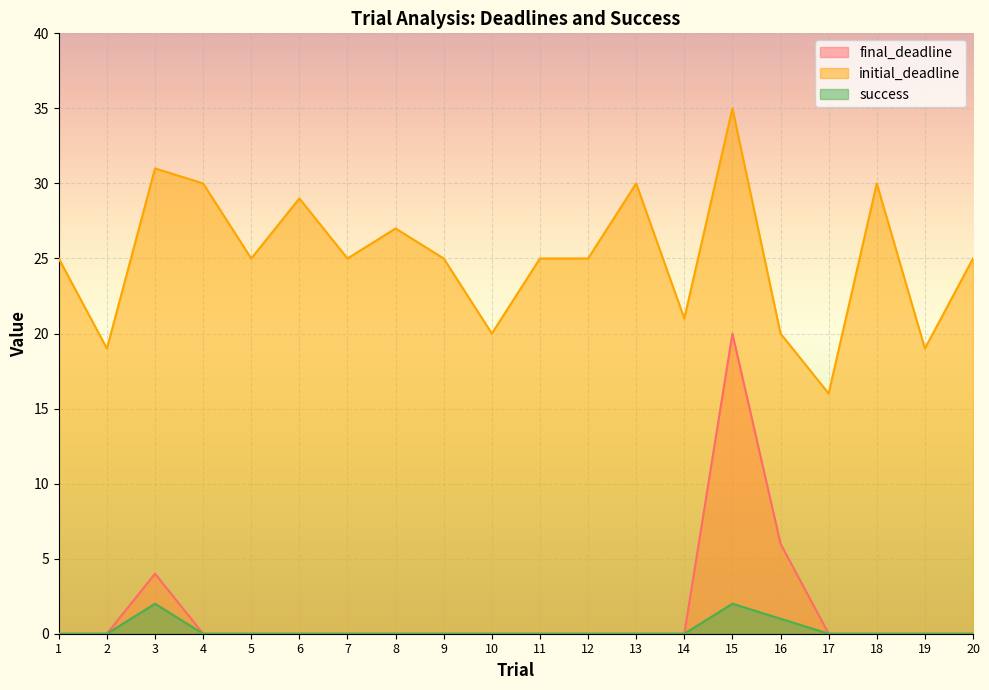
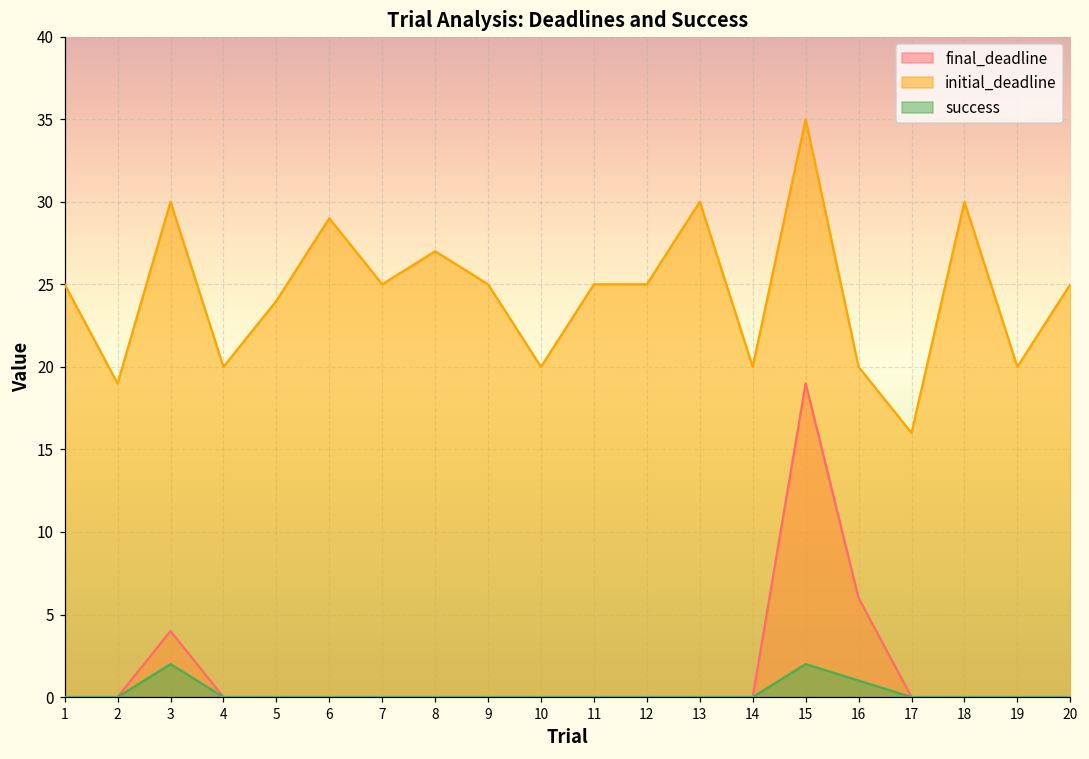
  {
    "final_deadline": {
      "3": 4,
-     "15": 20,
+     "15": 19,
      "16": 6
    },
    "initial_deadline": {
      "1": 25,
      "2": 19,
-     "3": 31,
-     "4": 30,
-     "5": 25,
+     "3": 30,
+     "4": 20,
+     "5": 24,
      "6": 29,
      "7": 25,
      "8": 27,
      "9": 25,
      "10": 20,
      "11": 25,
      "12": 25,
      "13": 30,
-     "14": 21,
+     "14": 20,
      "15": 35,
      "16": 20,
      "17": 16,
      "18": 30,
-     "19": 19,
+     "19": 20,
      "20": 25
    },
    "success": {
      "3": 2,
      "15": 2,
      "16": 1
    }
  }
